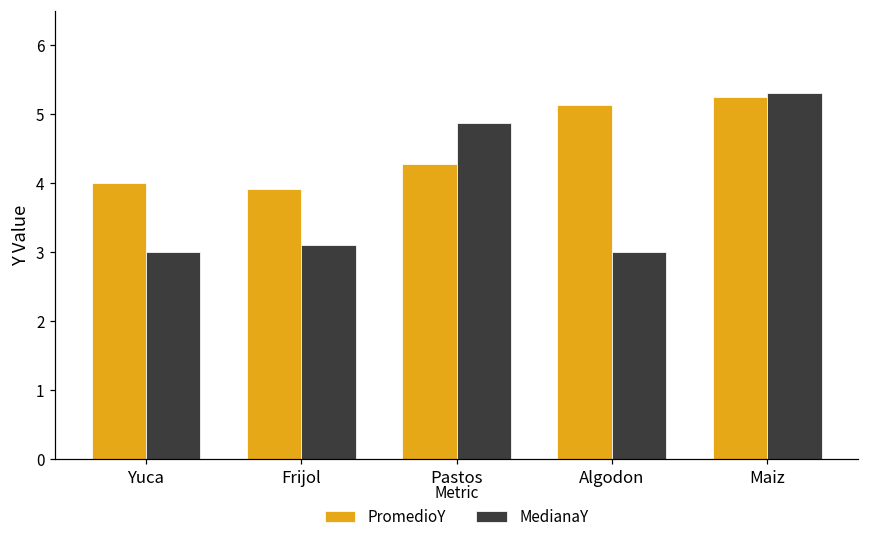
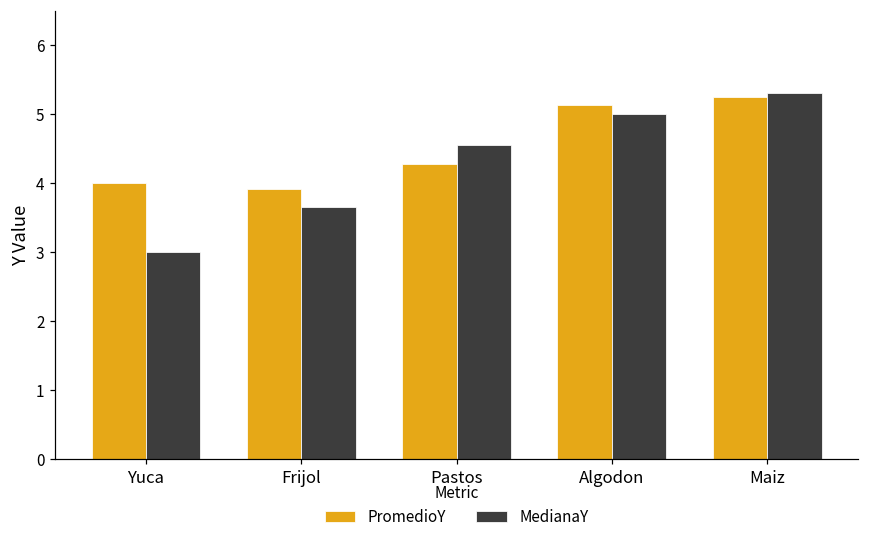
  {
    "PromedioY": {
      "Yuca": 4.0,
      "Frijol": 3.9,
      "Pastos": 4.3,
      "Algodon": 5.1,
      "Maiz": 5.3
    },
    "MedianaY": {
      "Yuca": 3.0,
-     "Frijol": 3.1,
-     "Pastos": 4.9,
-     "Algodon": 3,
+     "Frijol": 3.7,
+     "Pastos": 4.6,
+     "Algodon": 5,
      "Maiz": 5.3
    }
  }
